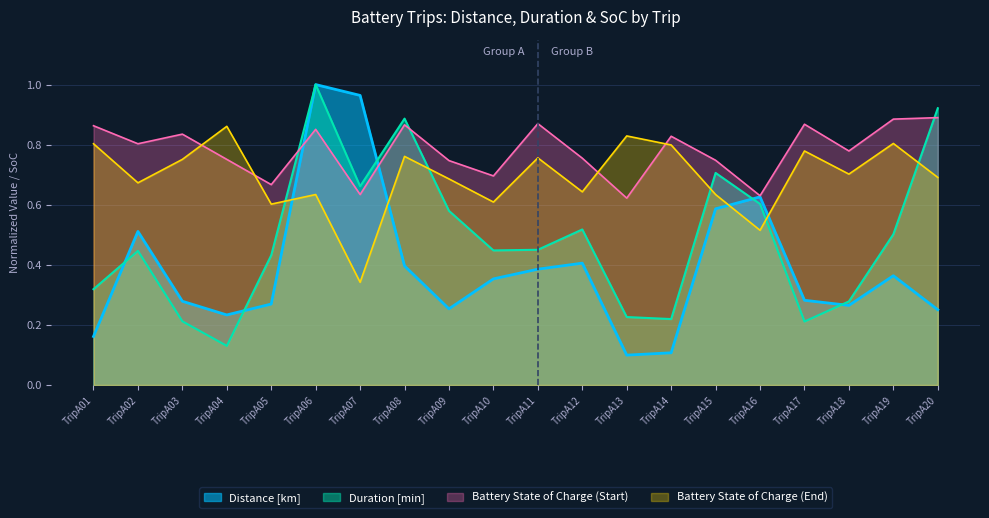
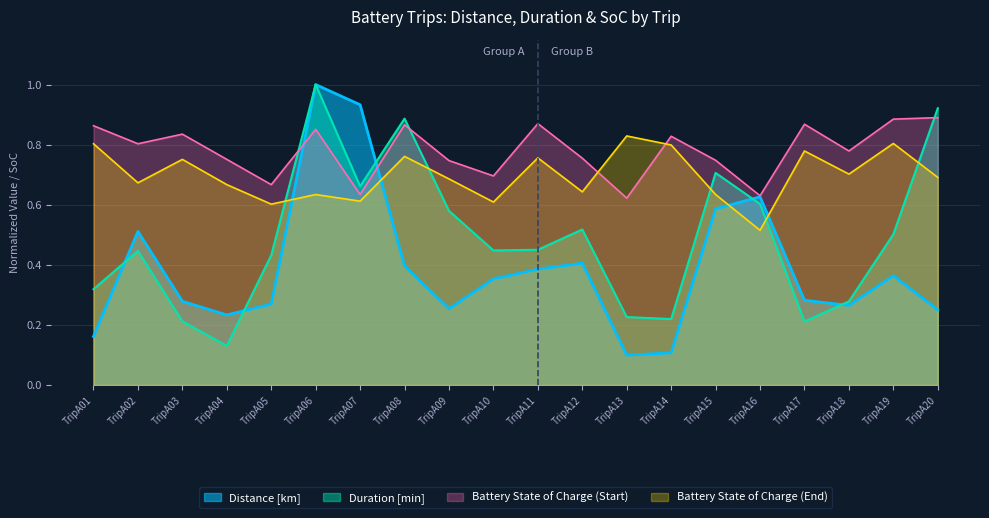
  {
    "Distance [km]": {
      "TripA01": 0.16,
      "TripA02": 0.51,
      "TripA03": 0.28,
      "TripA04": 0.23,
      "TripA05": 0.27,
-     "TripA07": 0.96,
+     "TripA07": 0.93,
      "TripA08": 0.40,
      "TripA09": 0.25,
      "TripA10": 0.35,
      "TripA11": 0.39,
      "TripA12": 0.41,
      "TripA13": 0.10,
      "TripA14": 0.11,
      "TripA15": 0.59,
      "TripA17": 0.28,
      "TripA18": 0.26,
      "TripA19": 0.36,
      "TripA20": 0.25
    },
    "Duration [min]": {
      "TripA01": 0.32,
      "TripA02": 0.45,
      "TripA03": 0.21,
      "TripA04": 0.13,
      "TripA05": 0.43,
      "TripA07": 0.66,
      "TripA08": 0.89,
      "TripA09": 0.58,
      "TripA10": 0.45,
      "TripA11": 0.45,
      "TripA12": 0.52,
      "TripA13": 0.23,
      "TripA14": 0.22,
      "TripA15": 0.71,
      "TripA16": 0.60,
      "TripA17": 0.21,
      "TripA18": 0.28,
      "TripA19": 0.50,
      "TripA20": 0.92
    },
    "Battery State of Charge (Start)": {
      "TripA01": 0.86,
      "TripA02": 0.80,
      "TripA03": 0.84,
      "TripA04": 0.75,
      "TripA05": 0.67,
      "TripA06": 0.85,
      "TripA07": 0.63,
      "TripA08": 0.87,
      "TripA09": 0.75,
      "TripA10": 0.70,
      "TripA11": 0.87,
      "TripA12": 0.76,
      "TripA13": 0.62,
      "TripA14": 0.83,
      "TripA15": 0.75,
      "TripA17": 0.87,
      "TripA18": 0.78,
      "TripA19": 0.89,
      "TripA20": 0.89
    },
    "Battery State of Charge (End)": {
      "TripA01": 0.80,
      "TripA02": 0.67,
      "TripA03": 0.75,
-     "TripA04": 0.86,
+     "TripA04": 0.67,
      "TripA05": 0.60,
      "TripA06": 0.63,
-     "TripA07": 0.34,
+     "TripA07": 0.61,
      "TripA08": 0.76,
      "TripA09": 0.69,
      "TripA10": 0.61,
      "TripA11": 0.76,
      "TripA12": 0.64,
      "TripA13": 0.83,
      "TripA14": 0.80,
      "TripA15": 0.63,
      "TripA16": 0.52,
      "TripA17": 0.78,
      "TripA18": 0.70,
      "TripA19": 0.80,
      "TripA20": 0.69
    }
  }
